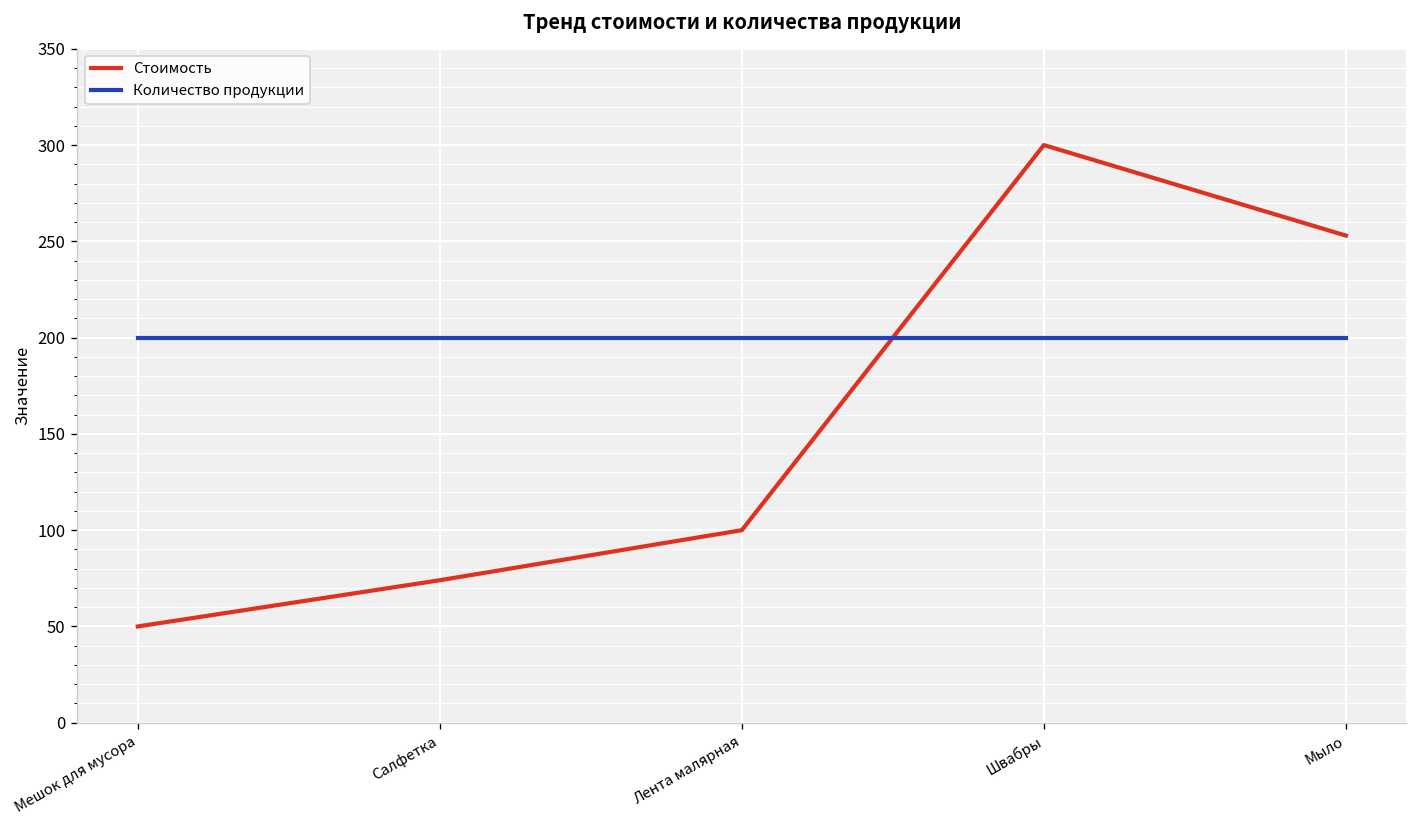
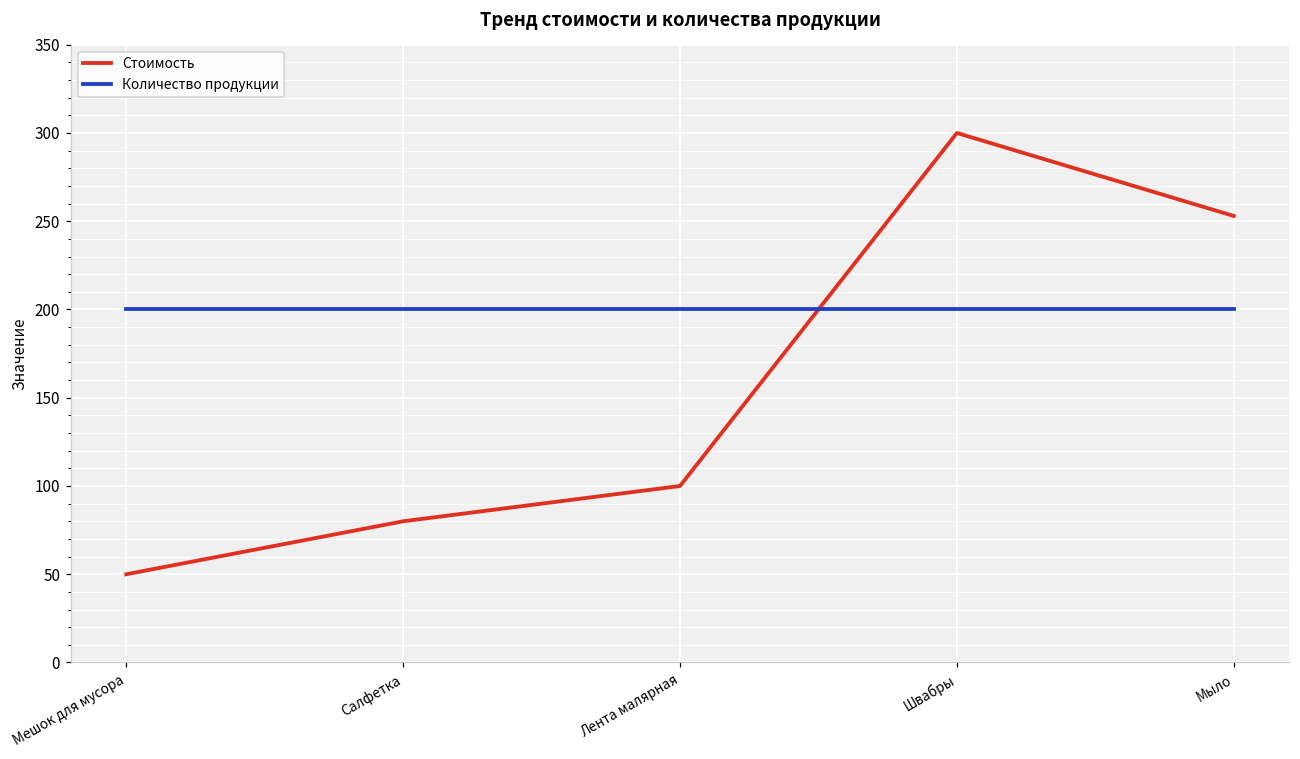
  {
    "Стоимость": {
      "Мешок для мусора": 50,
-     "Салфетка": 74,
+     "Салфетка": 80,
      "Лента малярная": 100,
      "Швабры": 300,
      "Мыло": 253
    },
    "Количество продукции": {
      "Мешок для мусора": 200,
      "Салфетка": 200,
      "Лента малярная": 200,
      "Швабры": 200,
      "Мыло": 200
    }
  }
